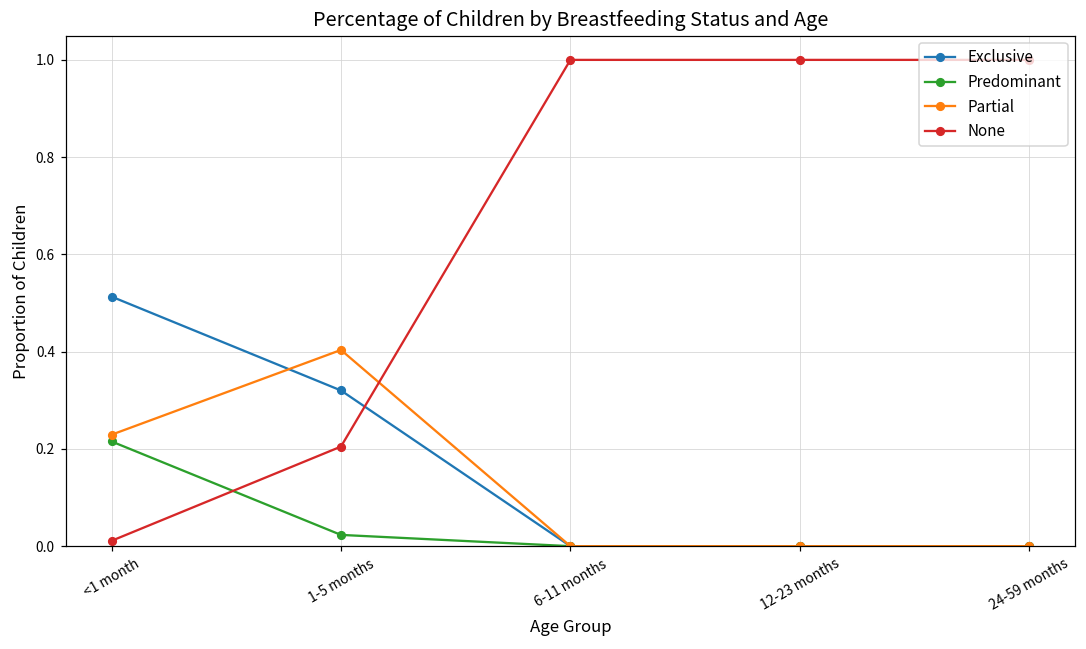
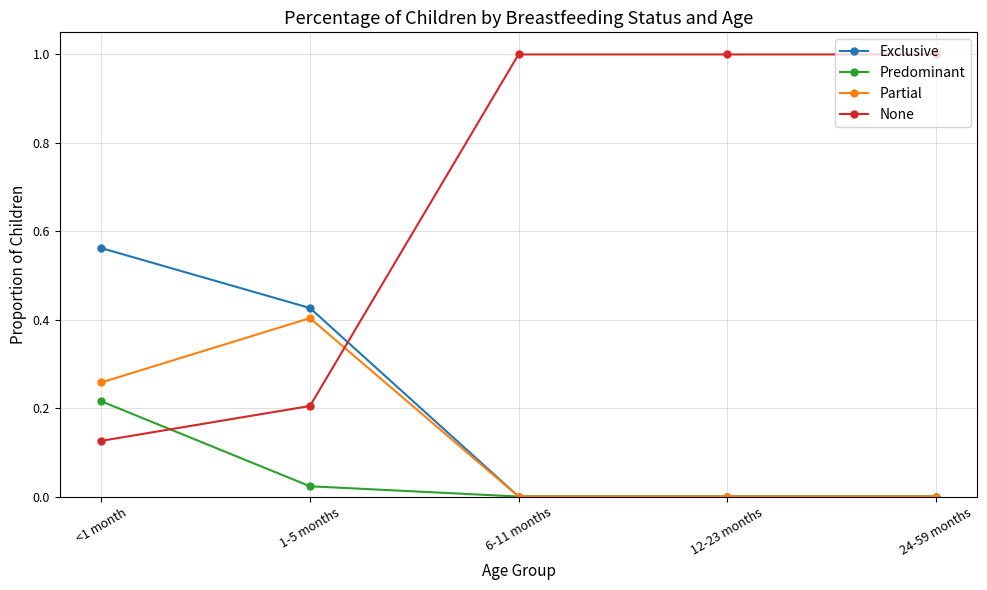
  {
    "Exclusive": {
-     "<1 month": 0.51,
-     "1-5 months": 0.32
+     "<1 month": 0.56,
+     "1-5 months": 0.43
    },
    "Predominant": {
      "<1 month": 0.22,
      "1-5 months": 0.02
    },
    "Partial": {
-     "<1 month": 0.23,
+     "<1 month": 0.26,
      "1-5 months": 0.40
    },
    "None": {
-     "<1 month": 0.01,
+     "<1 month": 0.13,
      "1-5 months": 0.20,
      "6-11 months": 1.00,
      "12-23 months": 1.00
    }
  }
